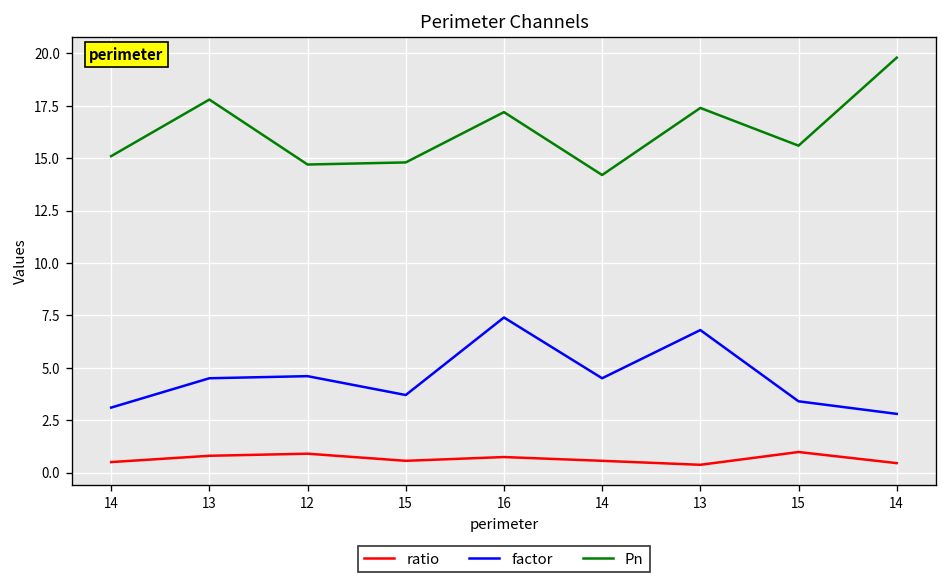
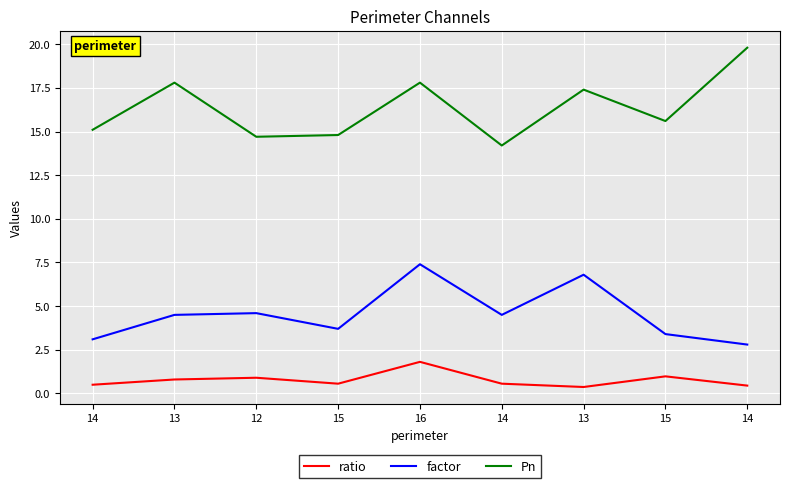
  {
    "ratio": {
      "12": 0.9,
-     "16": 0.7
+     "16": 1.8
    },
    "factor": {
      "12": 4.6,
      "16": 7.4
    },
    "Pn": {
      "12": 14.7,
-     "16": 17.2
+     "16": 17.8
    }
  }
